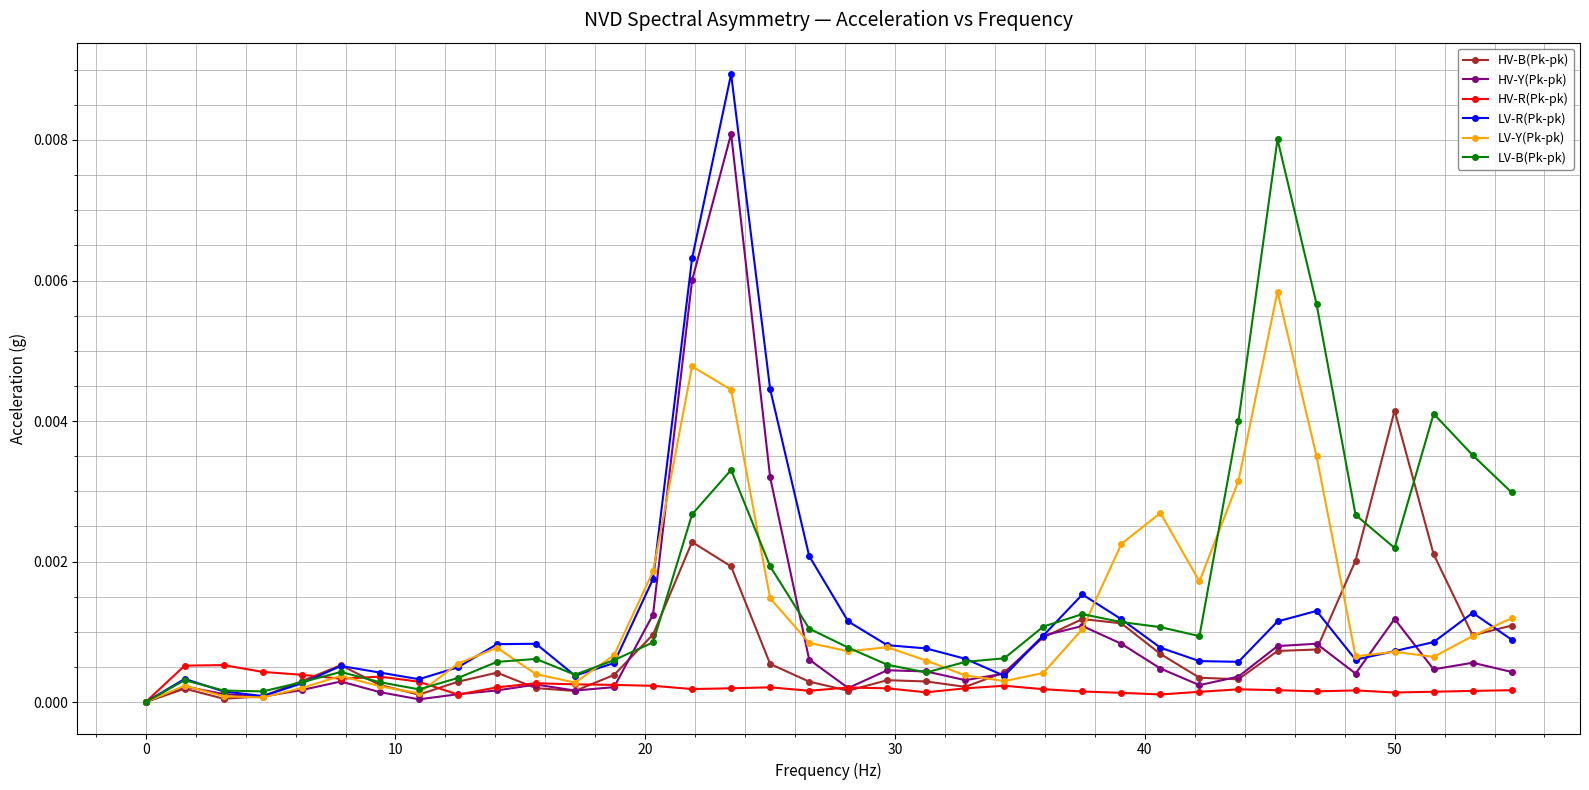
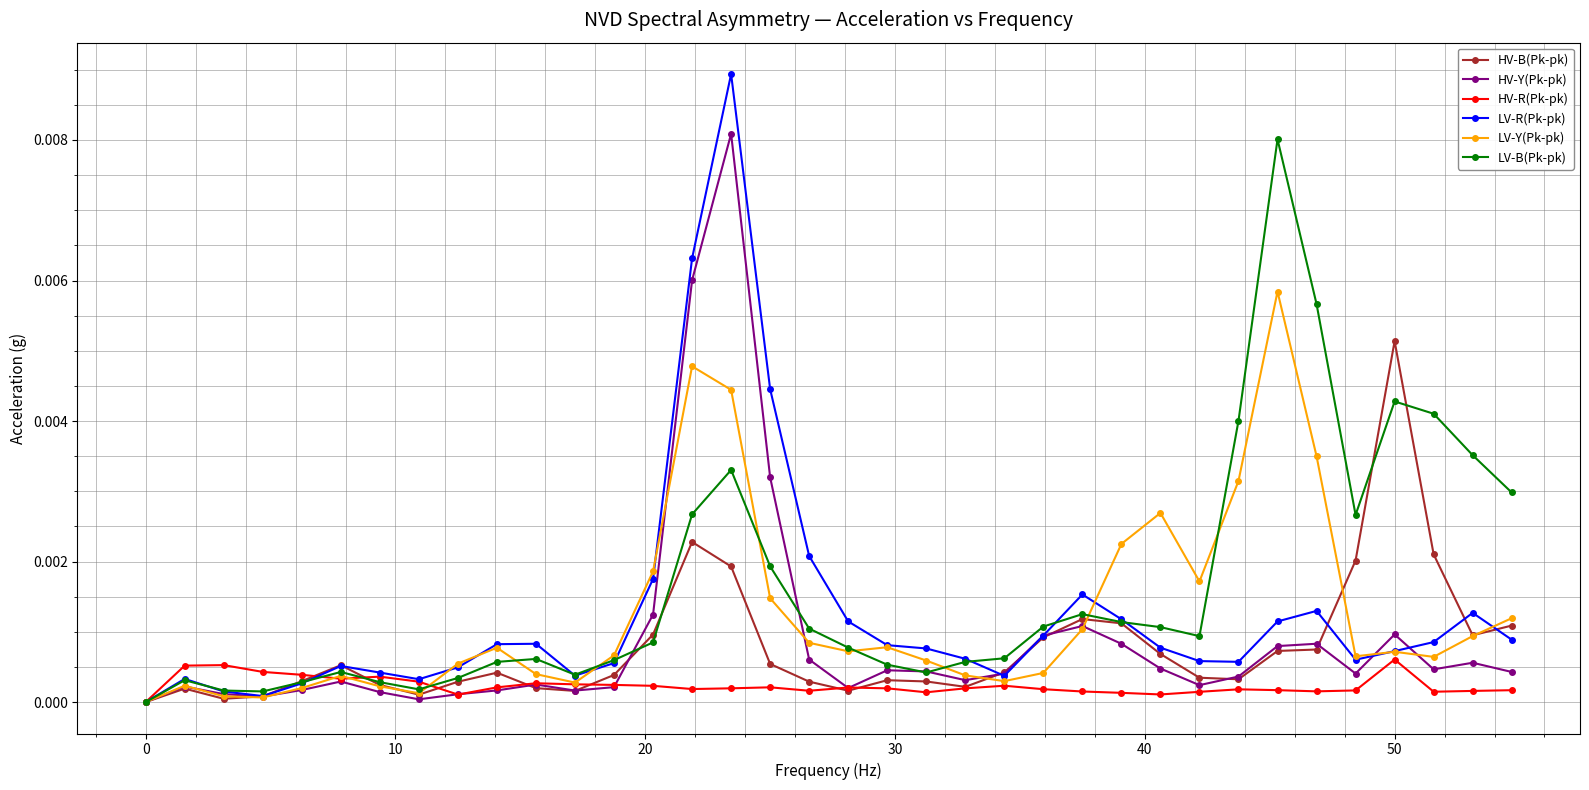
  {
    "HV-B(Pk-pk)": {
-     "50": 0.0041
+     "50": 0.0051
    },
    "HV-Y(Pk-pk)": {
-     "50": 0.0012
+     "50": 0.0010
    },
    "HV-R(Pk-pk)": {
-     "50": 0.0001
+     "50": 0.0006
    },
    "LV-B(Pk-pk)": {
-     "50": 0.0022
+     "50": 0.0043
    }
  }
